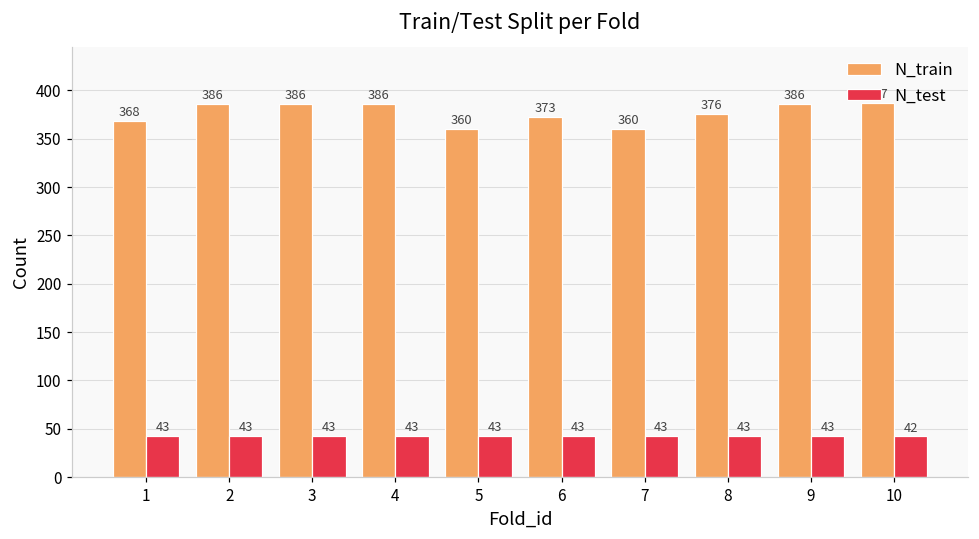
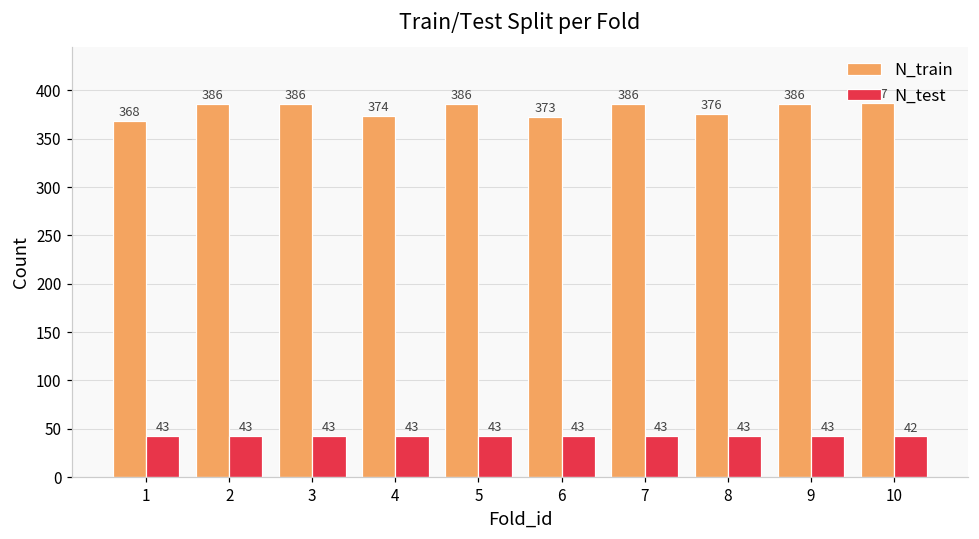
  {
    "N_train": {
      "1": 368,
      "2": 386,
      "3": 386,
-     "4": 386,
-     "5": 360,
+     "4": 374,
+     "5": 386,
      "6": 373,
-     "7": 360,
+     "7": 386,
      "8": 376,
      "9": 386,
      "10": 387
    },
    "N_test": {
      "1": 43,
      "2": 43,
      "3": 43,
      "4": 43,
      "5": 43,
      "6": 43,
      "7": 43,
      "8": 43,
      "9": 43,
      "10": 42
    }
  }
